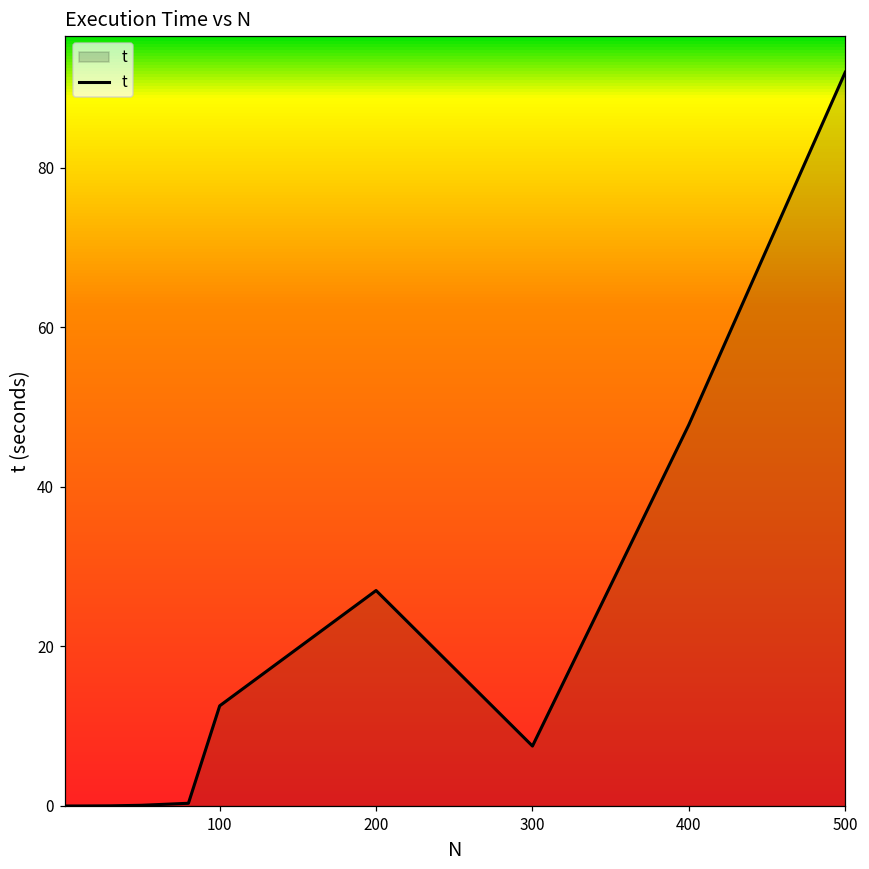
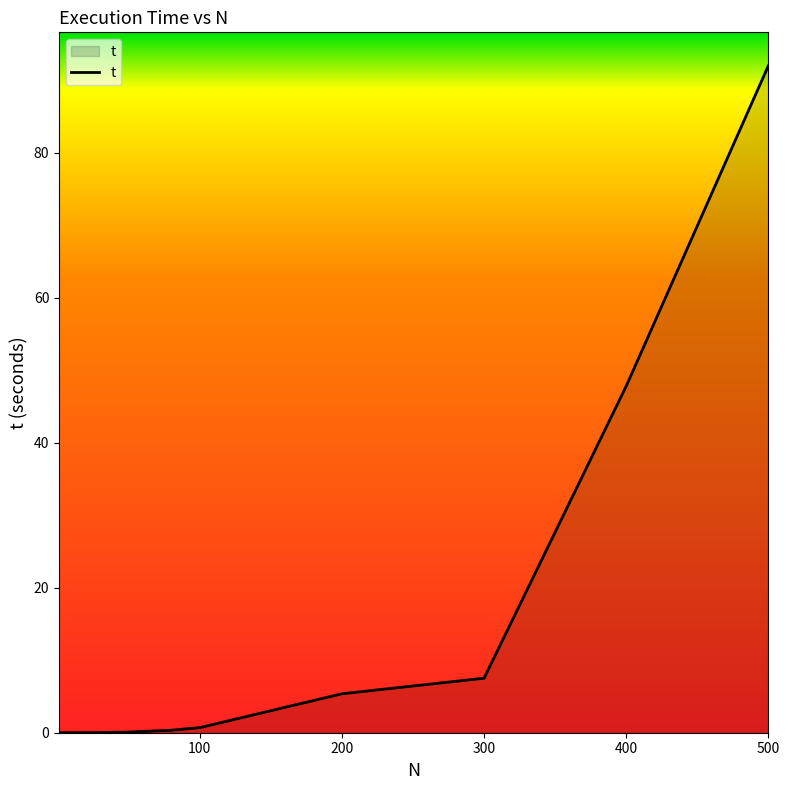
  {
-   "100": 13,
-   "200": 27,
+   "100": 1,
+   "200": 5,
    "300": 8,
    "400": 48,
    "500": 92
  }
